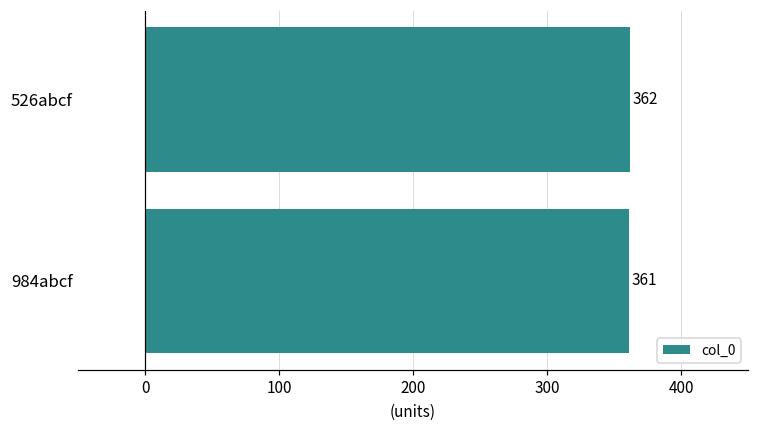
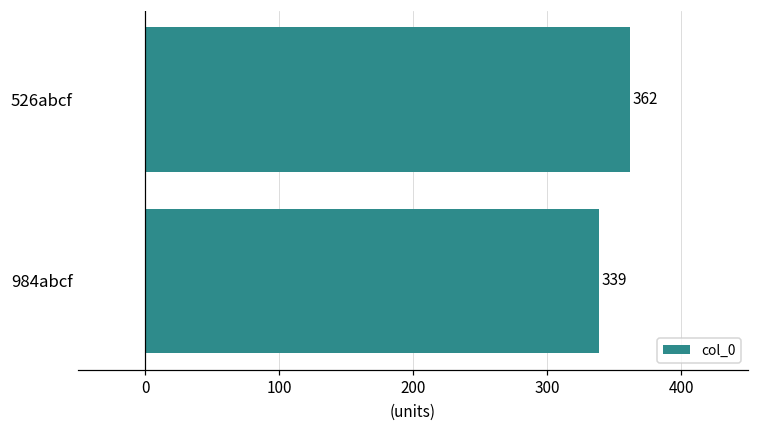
  {
    "526abcf": 362,
-   "984abcf": 361
+   "984abcf": 339
  }
